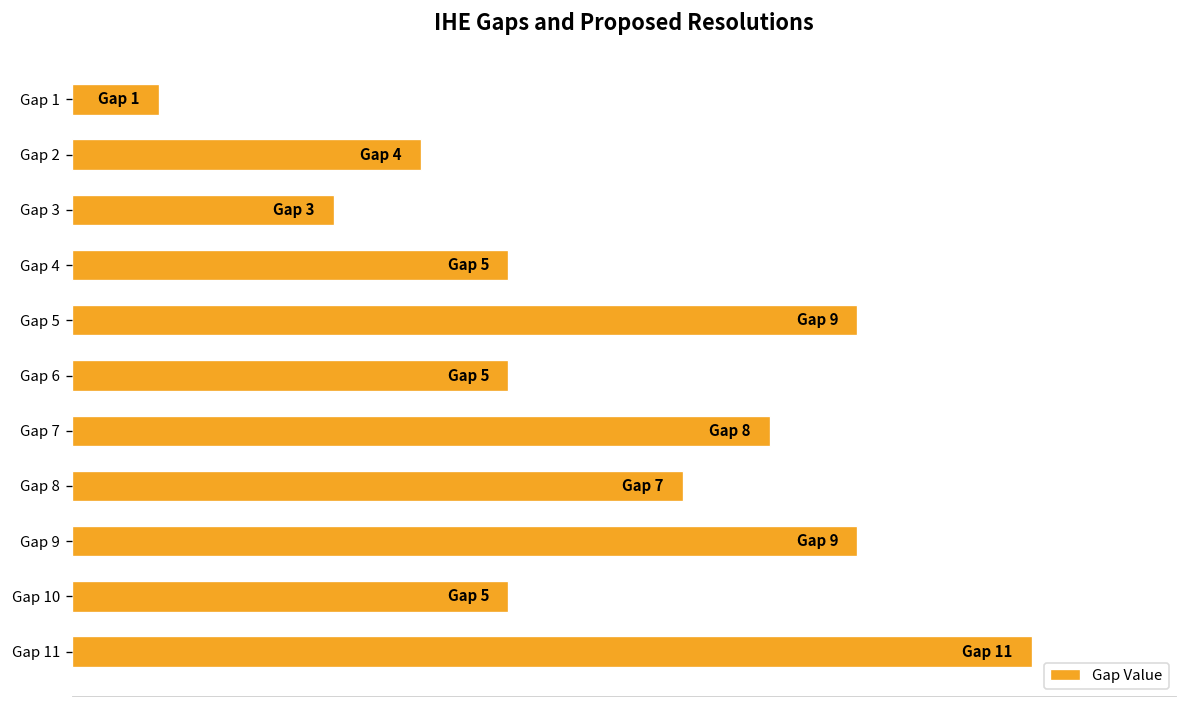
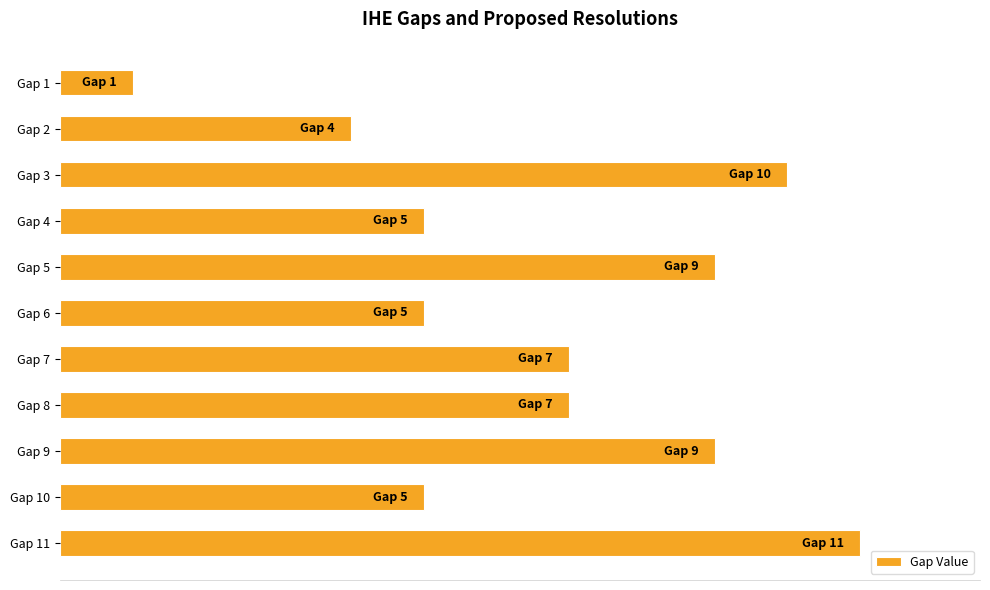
  {
-   "Gap 3": 3,
-   "Gap 7": 8
+   "Gap 3": 10,
+   "Gap 7": 7
  }
